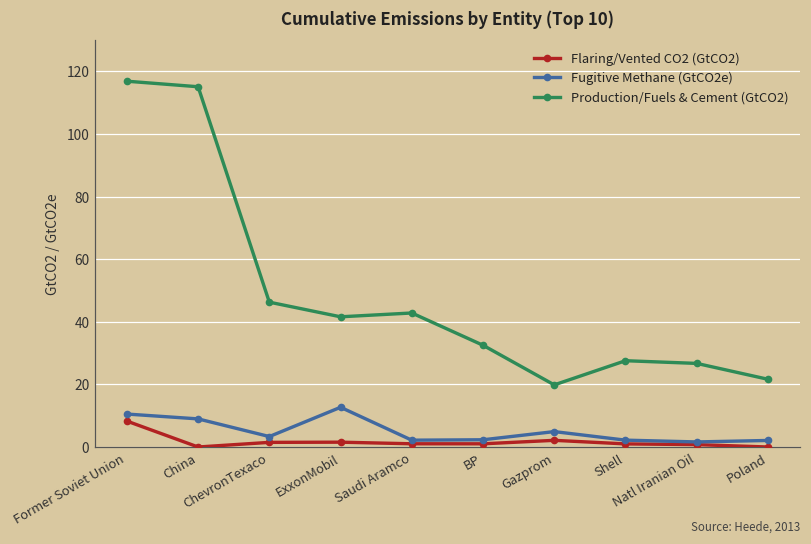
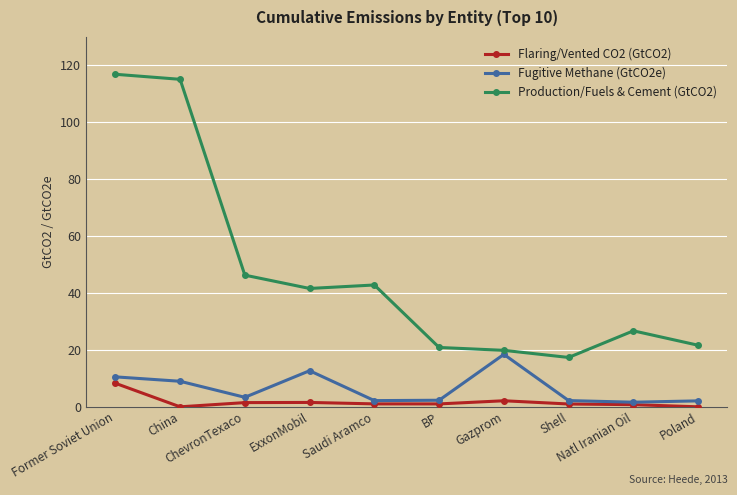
  {
    "Flaring/Vented CO2 (GtCO2)": {
      "Former Soviet Union": 8,
      "China": 0,
      "ChevronTexaco": 1,
      "ExxonMobil": 2,
      "Saudi Aramco": 1,
      "BP": 1,
      "Gazprom": 2,
      "Shell": 1,
      "Poland": 0
    },
    "Fugitive Methane (GtCO2e)": {
      "Former Soviet Union": 11,
      "China": 9,
      "ChevronTexaco": 3,
      "ExxonMobil": 13,
      "Saudi Aramco": 2,
      "BP": 2,
-     "Gazprom": 5,
+     "Gazprom": 18,
      "Shell": 2,
      "Poland": 2
    },
    "Production/Fuels & Cement (GtCO2)": {
      "Former Soviet Union": 117,
      "China": 115,
      "ChevronTexaco": 46,
      "ExxonMobil": 42,
      "Saudi Aramco": 43,
-     "BP": 33,
+     "BP": 21,
      "Gazprom": 20,
-     "Shell": 28,
+     "Shell": 17,
      "Natl Iranian Oil": 27,
      "Poland": 22
    }
  }
